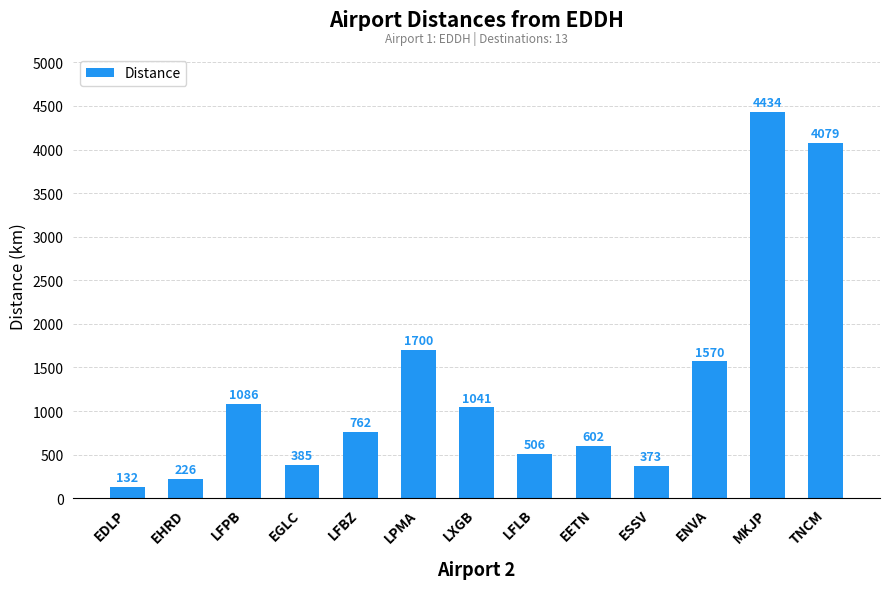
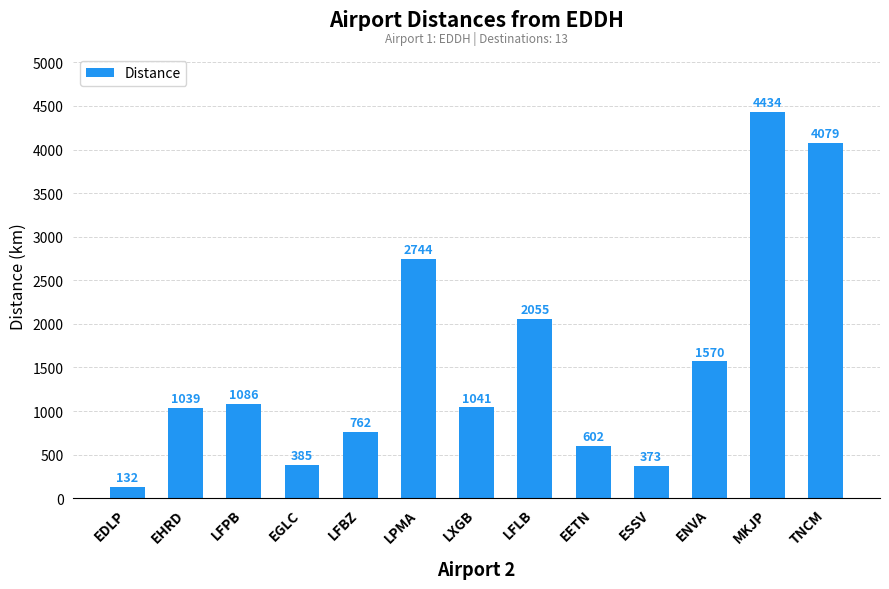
  {
    "EDLP": 132,
-   "EHRD": 226,
+   "EHRD": 1039,
    "LFPB": 1086,
    "EGLC": 385,
    "LFBZ": 762,
-   "LPMA": 1700,
+   "LPMA": 2744,
    "LXGB": 1041,
-   "LFLB": 506,
+   "LFLB": 2055,
    "EETN": 602,
    "ESSV": 373,
    "ENVA": 1570,
    "MKJP": 4434,
    "TNCM": 4079
  }
